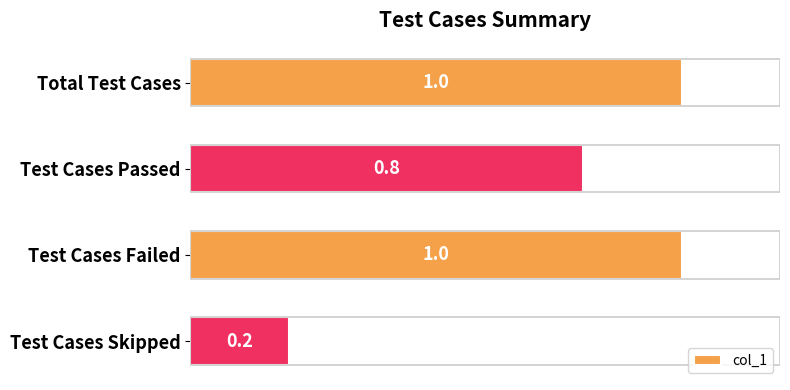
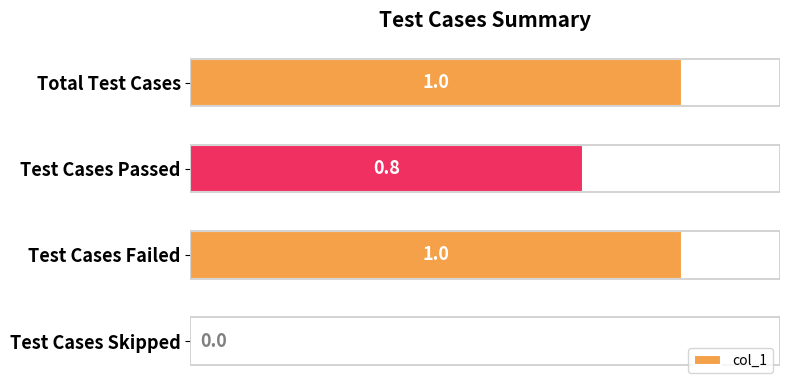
  {
    "Total Test Cases": 1.0,
    "Test Cases Passed": 0.8,
    "Test Cases Failed": 1.0,
-   "Test Cases Skipped": 0.2
+   "Test Cases Skipped": 0.0
  }
